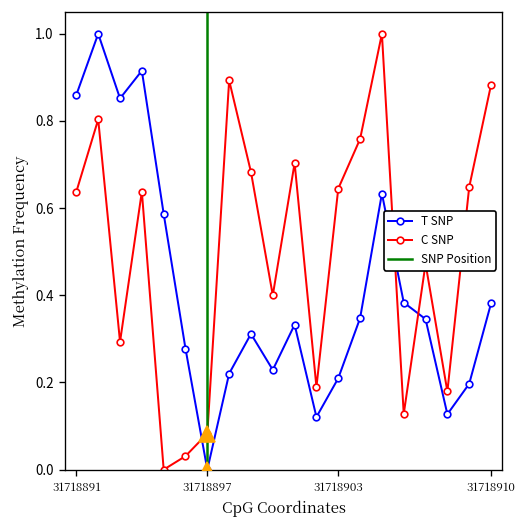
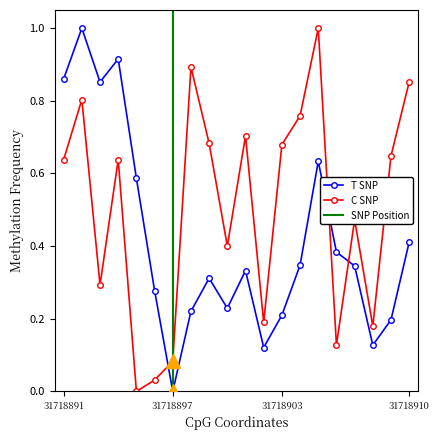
  {
    "T SNP": {
      "31718891": 0.86,
      "31718903": 0.21,
-     "31718910": 0.38
+     "31718910": 0.41
    },
    "C SNP": {
      "31718891": 0.64,
-     "31718903": 0.64,
-     "31718910": 0.88
+     "31718903": 0.68,
+     "31718910": 0.85
    }
  }
